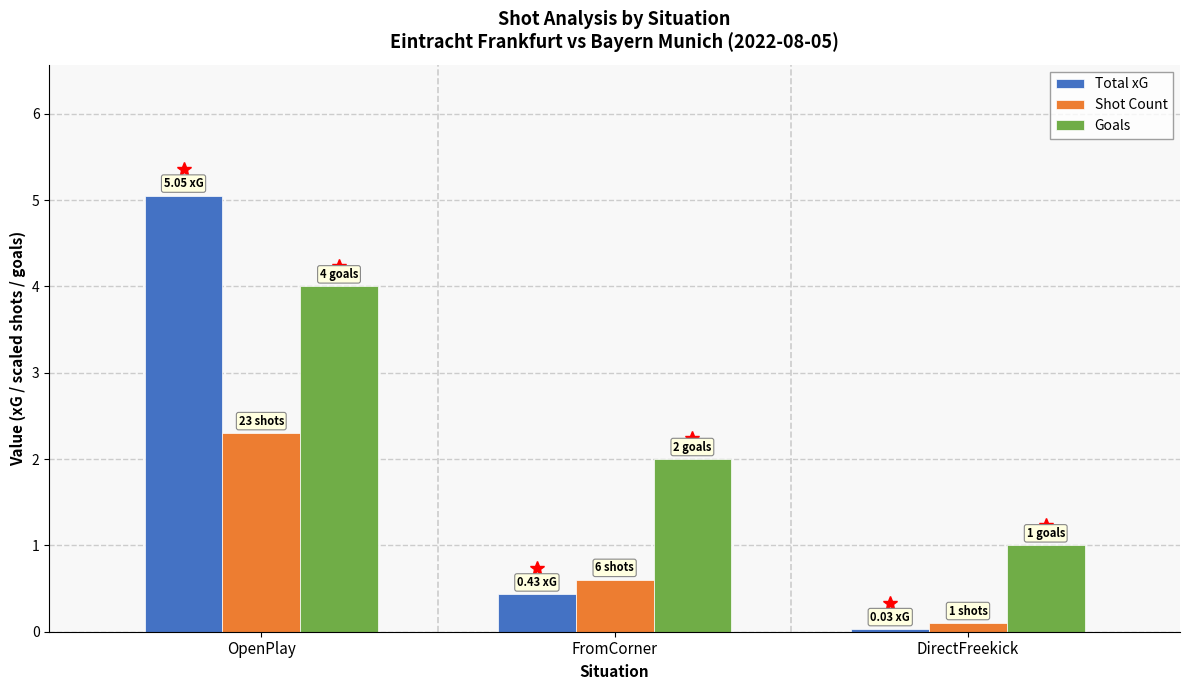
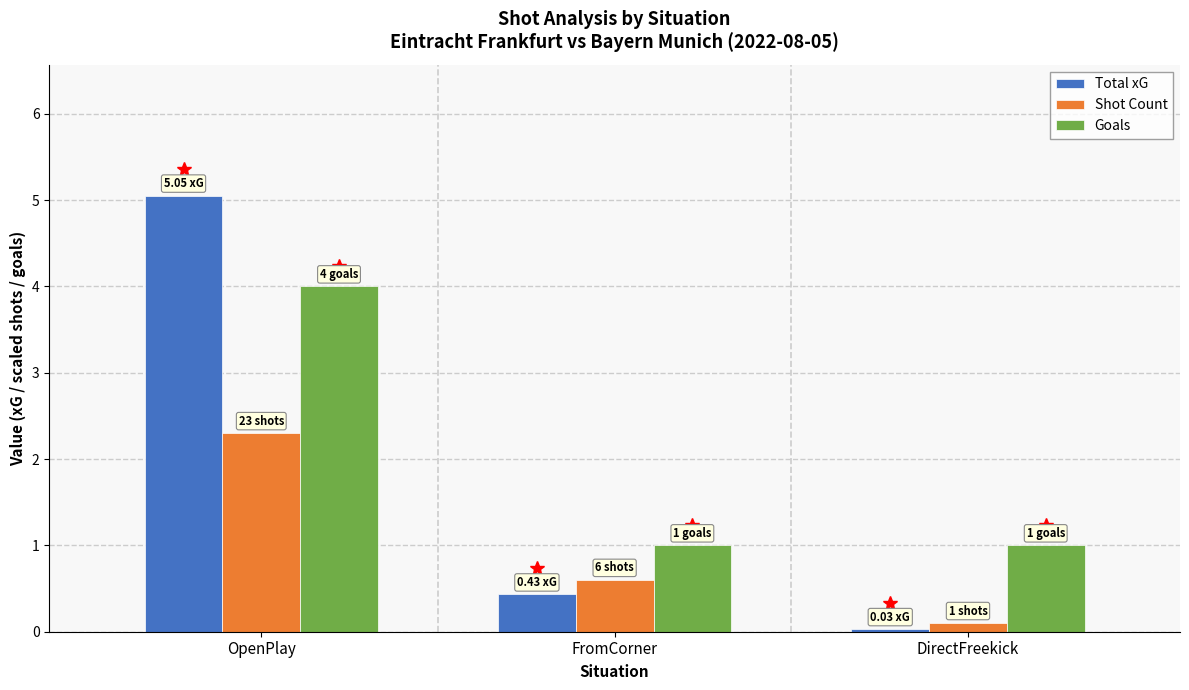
  {
    "Shot Count": {
      "OpenPlay": 2.3,
      "FromCorner": 0.6,
      "DirectFreekick": 0.1
    },
    "Goals": {
-     "FromCorner": 2
+     "FromCorner": 1
    }
  }
